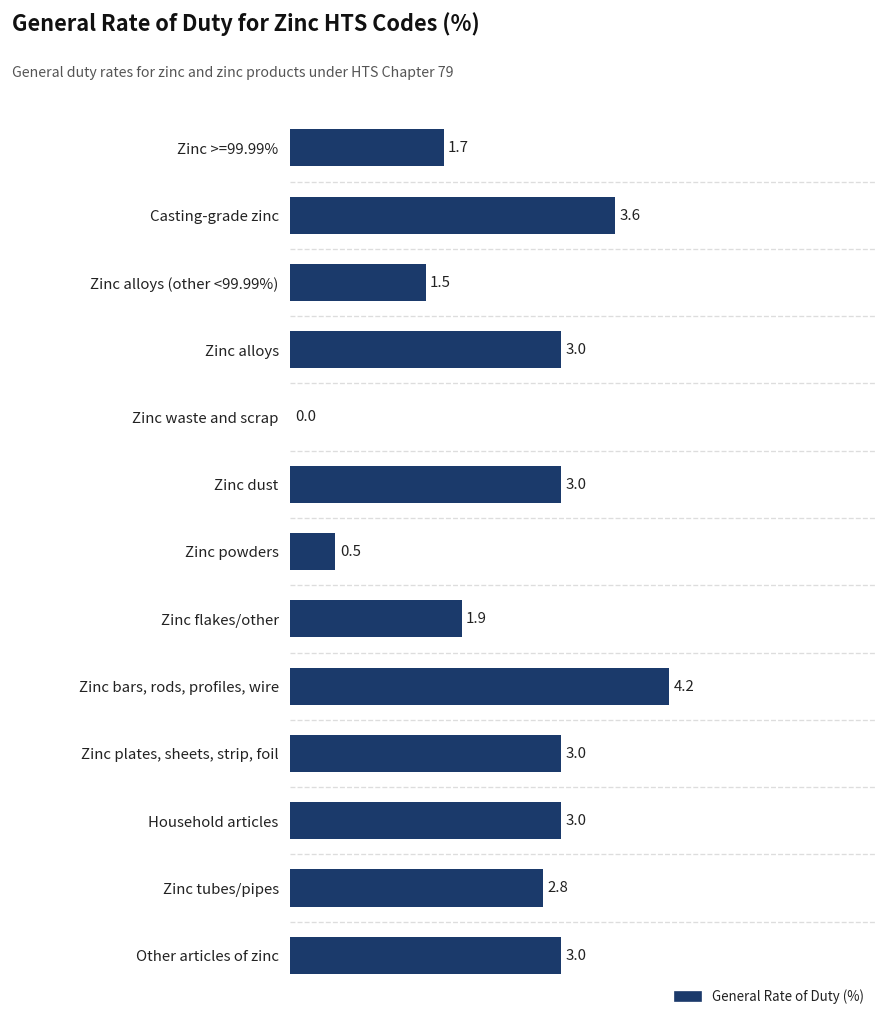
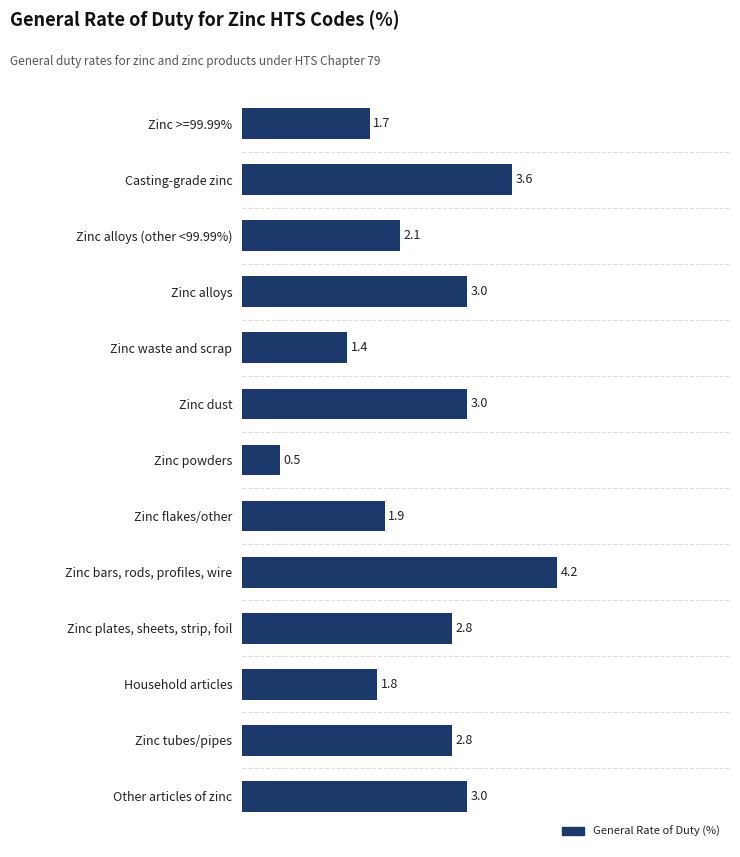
  {
    "Zinc >=99.99%": 1.7,
    "Casting-grade zinc": 3.6,
-   "Zinc alloys (other <99.99%)": 1.5,
+   "Zinc alloys (other <99.99%)": 2.1,
    "Zinc alloys": 3.0,
-   "Zinc waste and scrap": 0.0,
+   "Zinc waste and scrap": 1.4,
    "Zinc dust": 3.0,
    "Zinc powders": 0.5,
    "Zinc flakes/other": 1.9,
    "Zinc bars, rods, profiles, wire": 4.2,
-   "Zinc plates, sheets, strip, foil": 3.0,
-   "Household articles": 3.0,
+   "Zinc plates, sheets, strip, foil": 2.8,
+   "Household articles": 1.8,
    "Zinc tubes/pipes": 2.8,
    "Other articles of zinc": 3.0
  }
